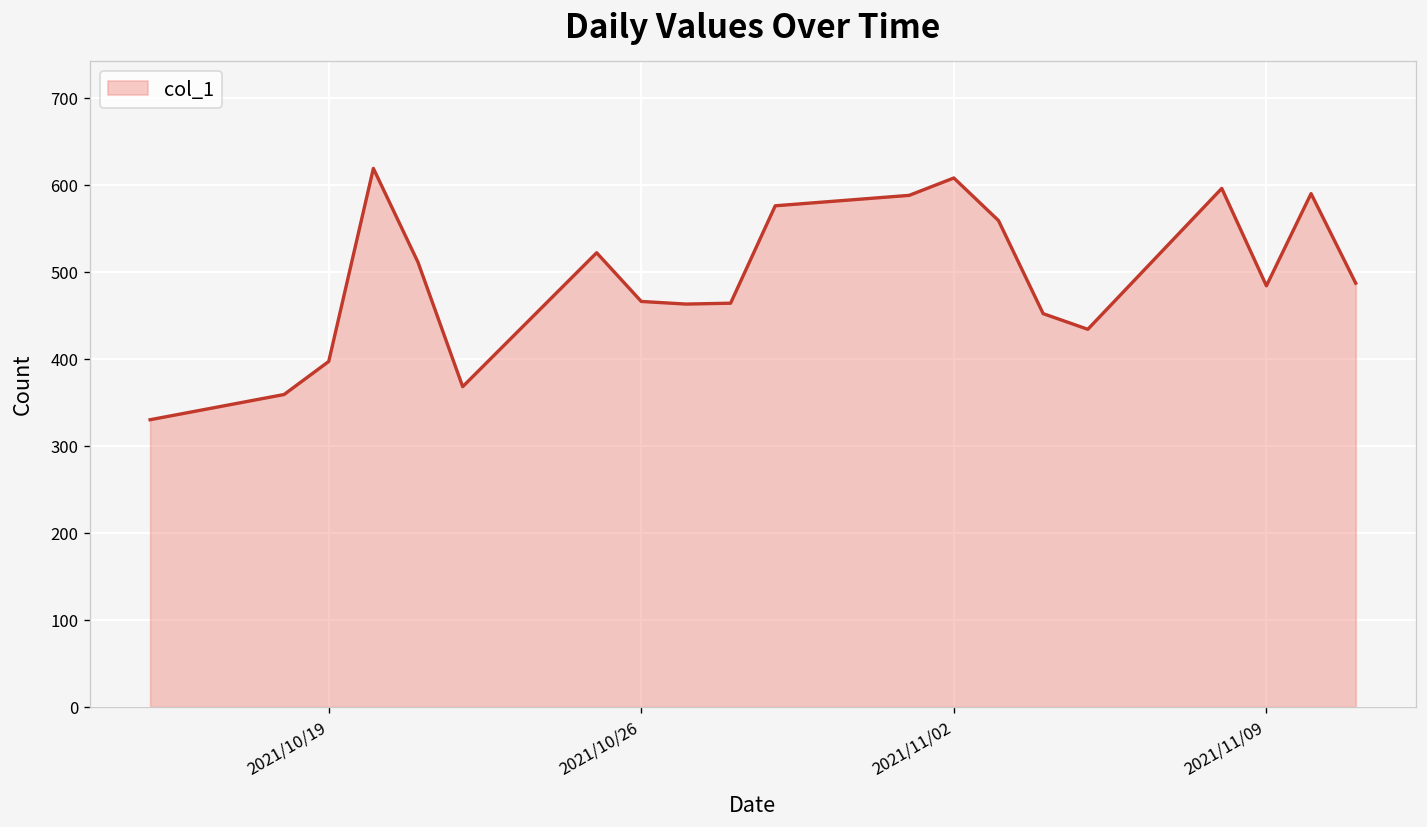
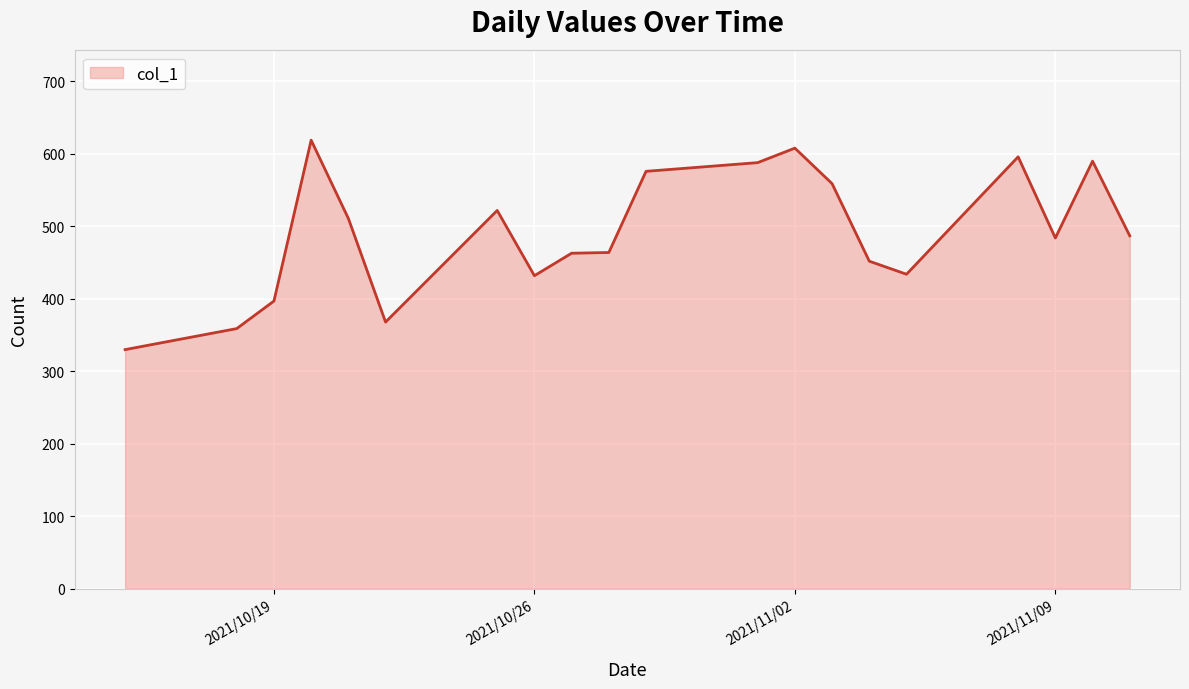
  {
    "2021/10/19": 400,
-   "2021/10/26": 470,
+   "2021/10/26": 430,
    "2021/11/02": 610,
    "2021/11/09": 480
  }
